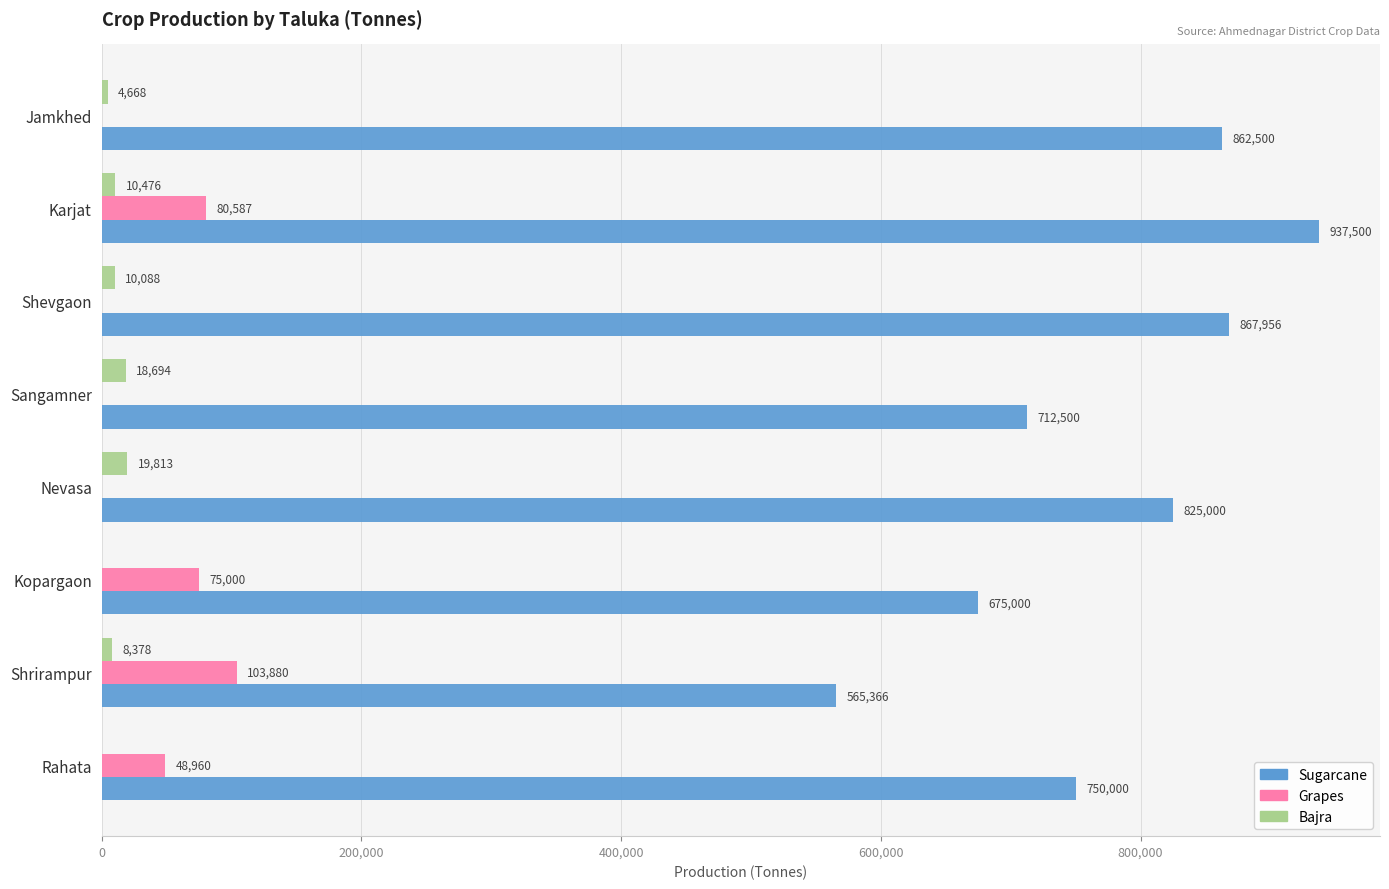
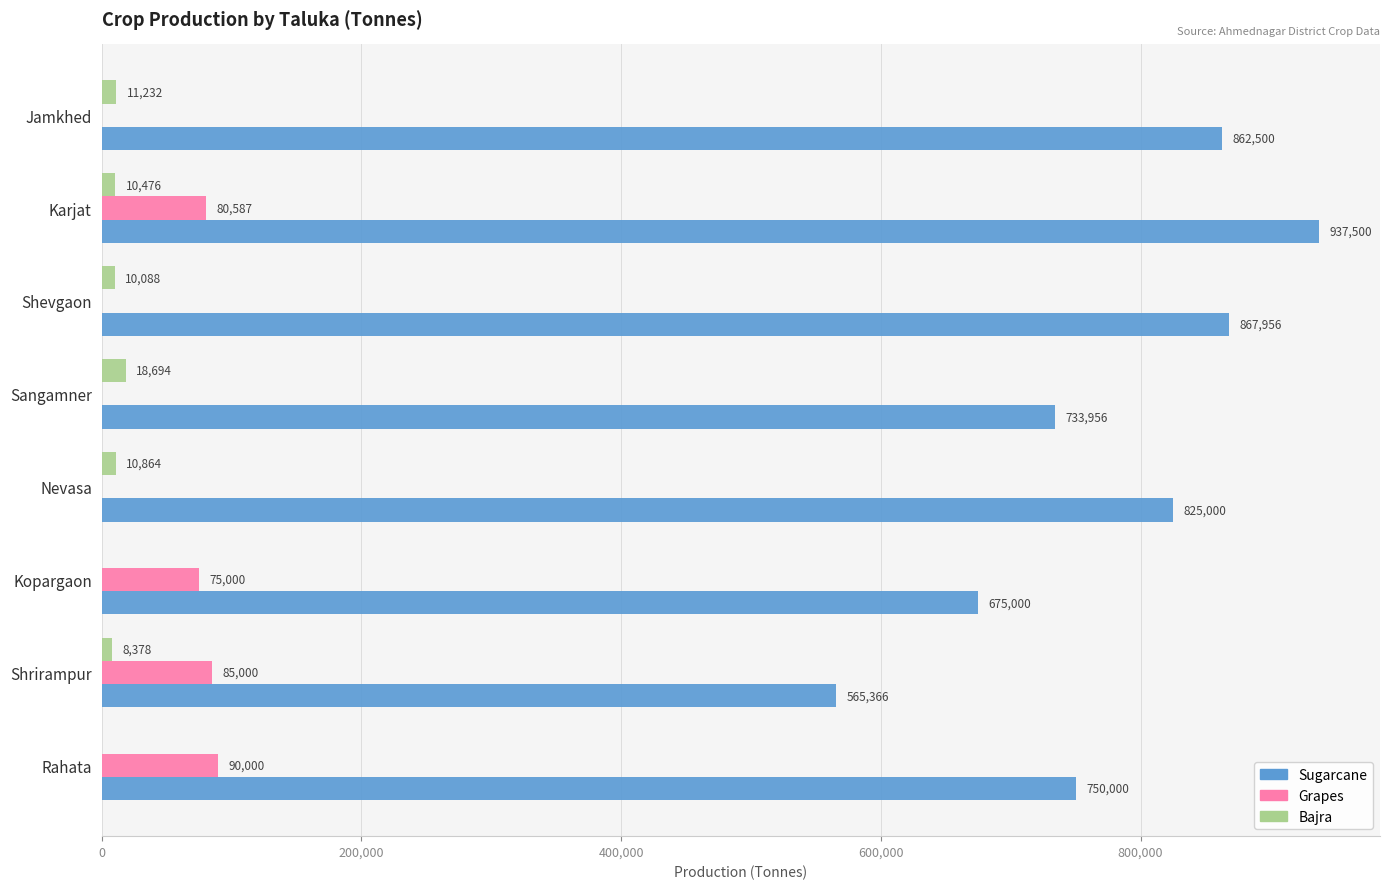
  {
    "Sugarcane": {
      "Jamkhed": "862,500",
      "Karjat": "937,500",
      "Shevgaon": "867,956",
-     "Sangamner": "712,500",
+     "Sangamner": "733,956",
      "Nevasa": "825,000",
      "Kopargaon": "675,000",
      "Shrirampur": "565,366",
      "Rahata": "750,000"
    },
    "Grapes": {
      "Karjat": "80,587",
      "Kopargaon": "75,000",
-     "Shrirampur": "103,880",
-     "Rahata": "48,960"
+     "Shrirampur": "85,000",
+     "Rahata": "90,000"
    },
    "Bajra": {
-     "Jamkhed": "4,668",
+     "Jamkhed": "11,232",
      "Karjat": "10,476",
      "Shevgaon": "10,088",
      "Sangamner": "18,694",
-     "Nevasa": "19,813",
+     "Nevasa": "10,864",
      "Shrirampur": "8,378"
    }
  }
